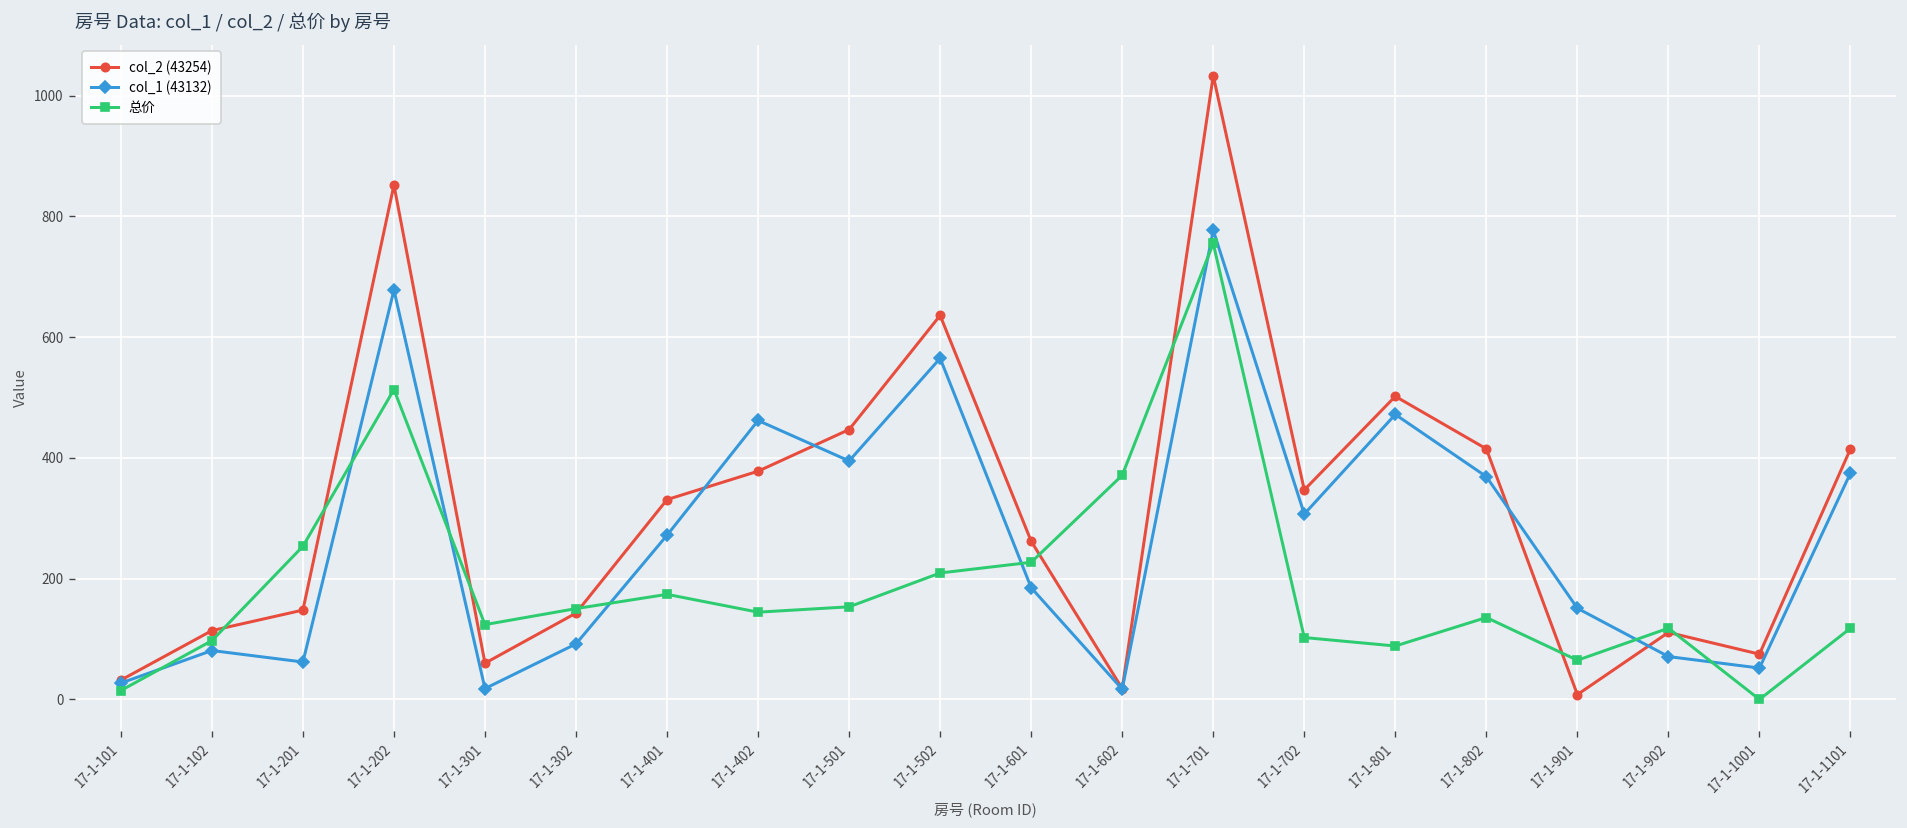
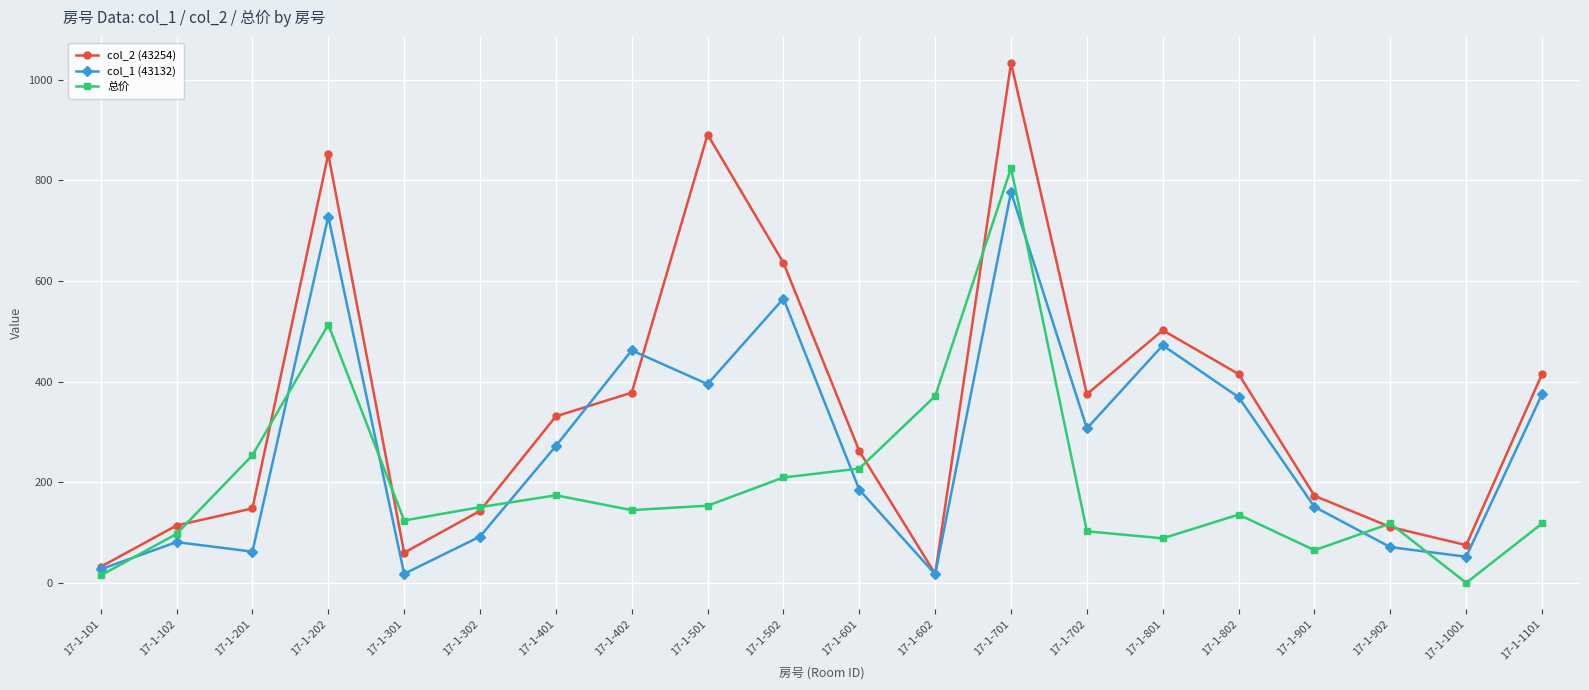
  {
    "col_2 (43254)": {
      "17-1-102": 110,
      "17-1-201": 150,
      "17-1-202": 850,
      "17-1-301": 60,
      "17-1-302": 140,
      "17-1-401": 330,
      "17-1-402": 380,
-     "17-1-501": 450,
+     "17-1-501": 890,
      "17-1-502": 640,
      "17-1-601": 260,
      "17-1-701": 1030,
-     "17-1-702": 350,
+     "17-1-702": 380,
      "17-1-801": 500,
      "17-1-802": 420,
-     "17-1-901": 10,
+     "17-1-901": 170,
      "17-1-902": 110,
      "17-1-1001": 80,
      "17-1-1101": 420
    },
    "col_1 (43132)": {
      "17-1-102": 80,
      "17-1-201": 60,
-     "17-1-202": 680,
+     "17-1-202": 730,
      "17-1-301": 20,
      "17-1-302": 90,
      "17-1-401": 270,
      "17-1-402": 460,
      "17-1-501": 400,
      "17-1-502": 570,
      "17-1-601": 190,
      "17-1-701": 780,
      "17-1-702": 310,
      "17-1-801": 470,
      "17-1-802": 370,
      "17-1-901": 150,
      "17-1-902": 70,
      "17-1-1001": 50,
      "17-1-1101": 380
    },
    "总价": {
      "17-1-101": 10,
      "17-1-102": 100,
      "17-1-201": 250,
      "17-1-202": 510,
      "17-1-301": 120,
      "17-1-302": 150,
      "17-1-401": 170,
      "17-1-402": 140,
      "17-1-501": 150,
      "17-1-502": 210,
      "17-1-601": 230,
      "17-1-602": 370,
-     "17-1-701": 760,
+     "17-1-701": 820,
      "17-1-702": 100,
      "17-1-801": 90,
      "17-1-802": 140,
      "17-1-901": 60,
      "17-1-902": 120,
      "17-1-1001": 0,
      "17-1-1101": 120
    }
  }
